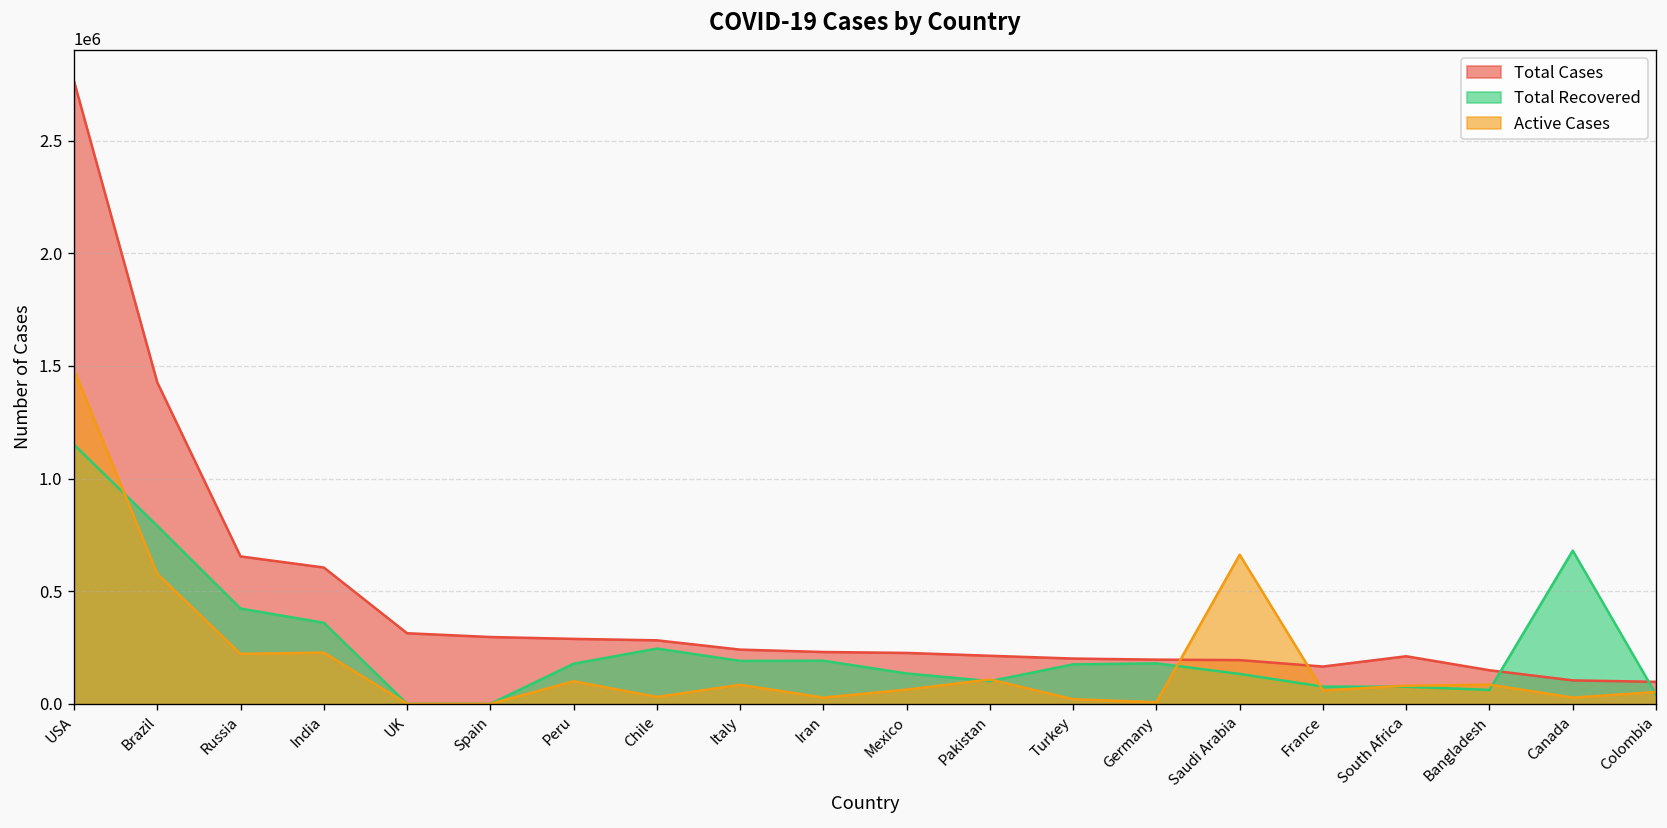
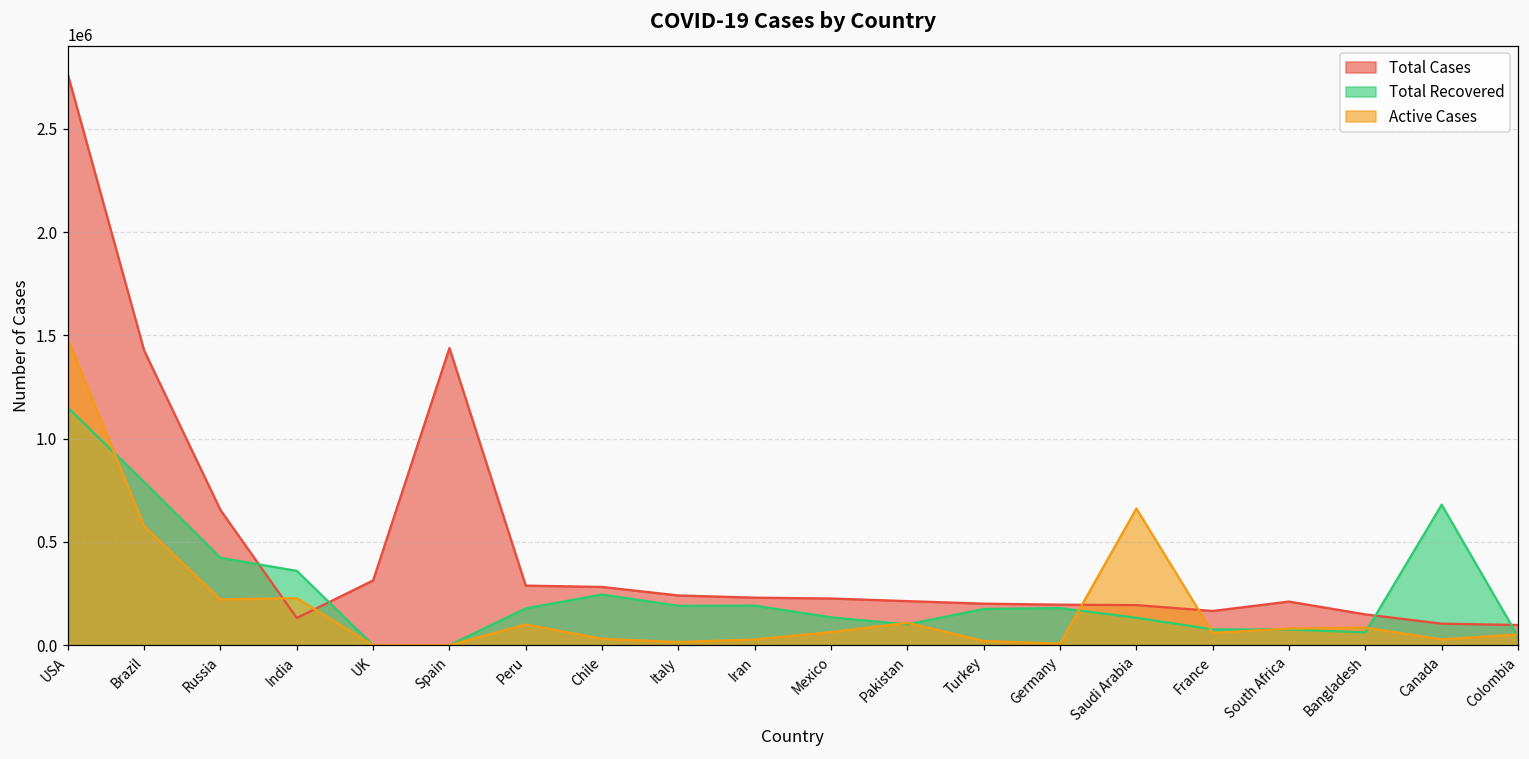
  {
    "Total Cases": {
      "USA": 2760000,
      "Brazil": 1430000,
      "Russia": 650000,
-     "India": 610000,
+     "India": 130000,
      "UK": 310000,
-     "Spain": 300000,
+     "Spain": 1440000,
      "Peru": 290000,
      "Chile": 280000,
      "Italy": 240000,
      "Iran": 230000,
      "Mexico": 230000,
      "Pakistan": 210000,
      "Turkey": 200000,
      "Germany": 200000,
      "Saudi Arabia": 190000,
      "France": 170000,
      "South Africa": 210000,
      "Bangladesh": 150000,
      "Canada": 100000,
      "Colombia": 100000
    },
    "Total Recovered": {
      "USA": 1150000,
      "Brazil": 790000,
      "Russia": 420000,
      "India": 360000,
      "Peru": 180000,
      "Chile": 250000,
      "Italy": 190000,
      "Iran": 190000,
      "Mexico": 130000,
      "Turkey": 180000,
      "Germany": 180000,
      "Saudi Arabia": 130000,
      "France": 80000,
      "Bangladesh": 60000,
      "Canada": 680000
    },
    "Active Cases": {
      "USA": 1480000,
      "Brazil": 580000,
      "Russia": 220000,
      "India": 230000,
      "Peru": 100000,
      "Chile": 30000,
-     "Italy": 80000,
+     "Italy": 20000,
      "Iran": 30000,
      "Mexico": 60000,
      "Turkey": 20000,
      "Germany": 10000,
      "Saudi Arabia": 660000,
      "France": 60000,
      "Bangladesh": 90000,
      "Canada": 30000
    }
  }
